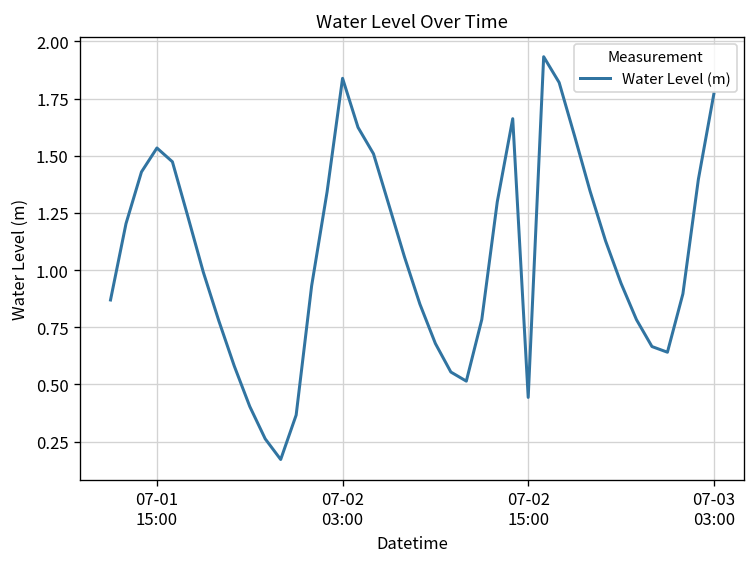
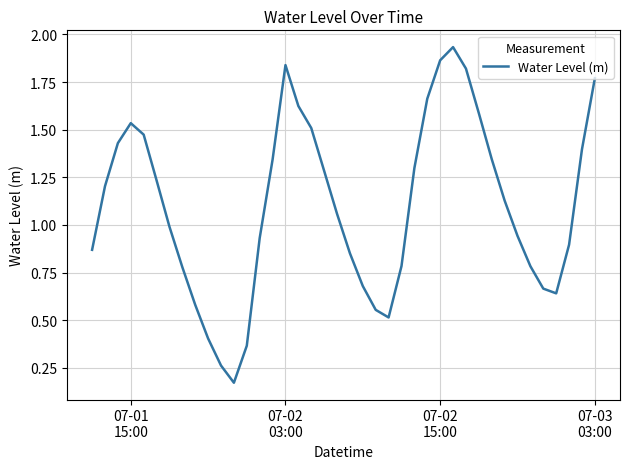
  {
    "07-01 15:00": 1.53,
    "07-02 03:00": 1.84,
-   "07-02 15:00": 0.44
+   "07-02 15:00": 1.86
  }
